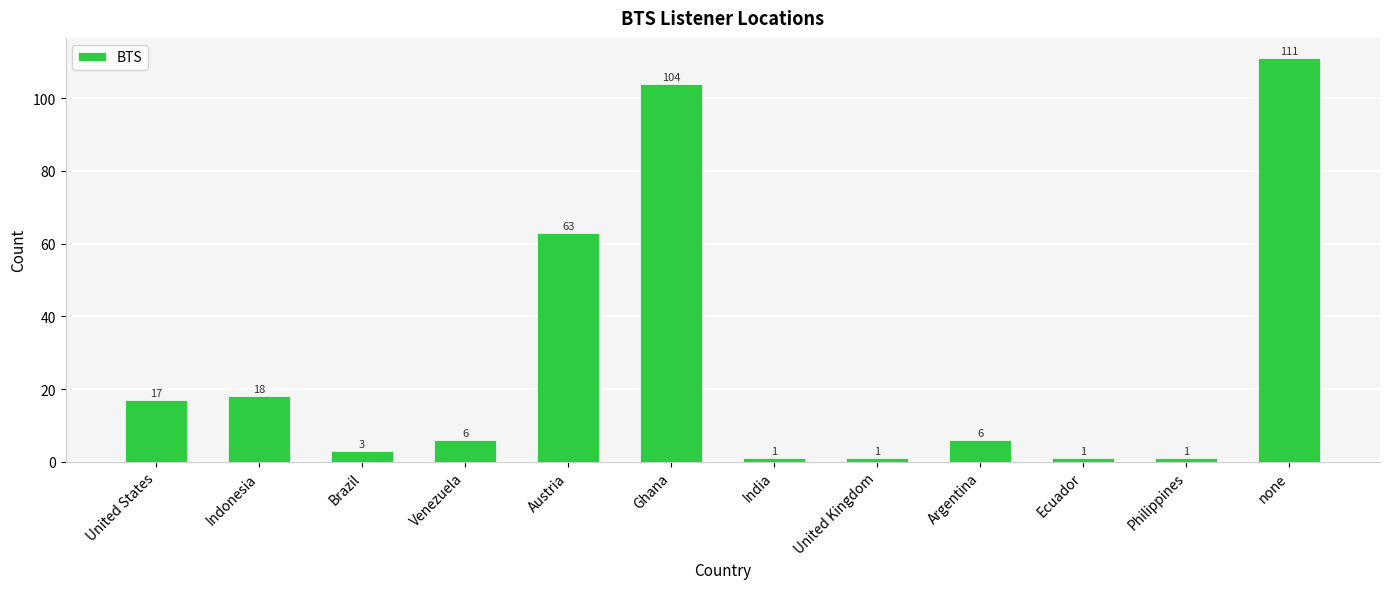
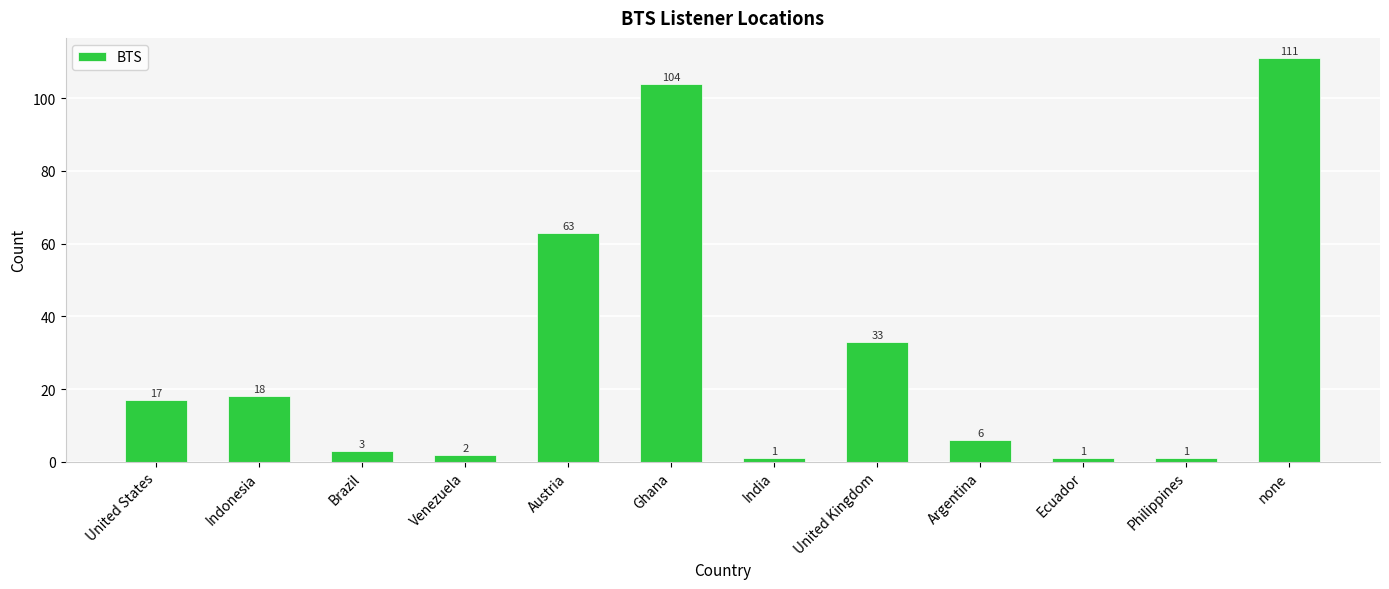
  {
    "United States": 17,
    "Indonesia": 18,
    "Brazil": 3,
-   "Venezuela": 6,
+   "Venezuela": 2,
    "Austria": 63,
    "Ghana": 104,
    "India": 1,
-   "United Kingdom": 1,
+   "United Kingdom": 33,
    "Argentina": 6,
    "Ecuador": 1,
    "Philippines": 1,
    "none": 111
  }
